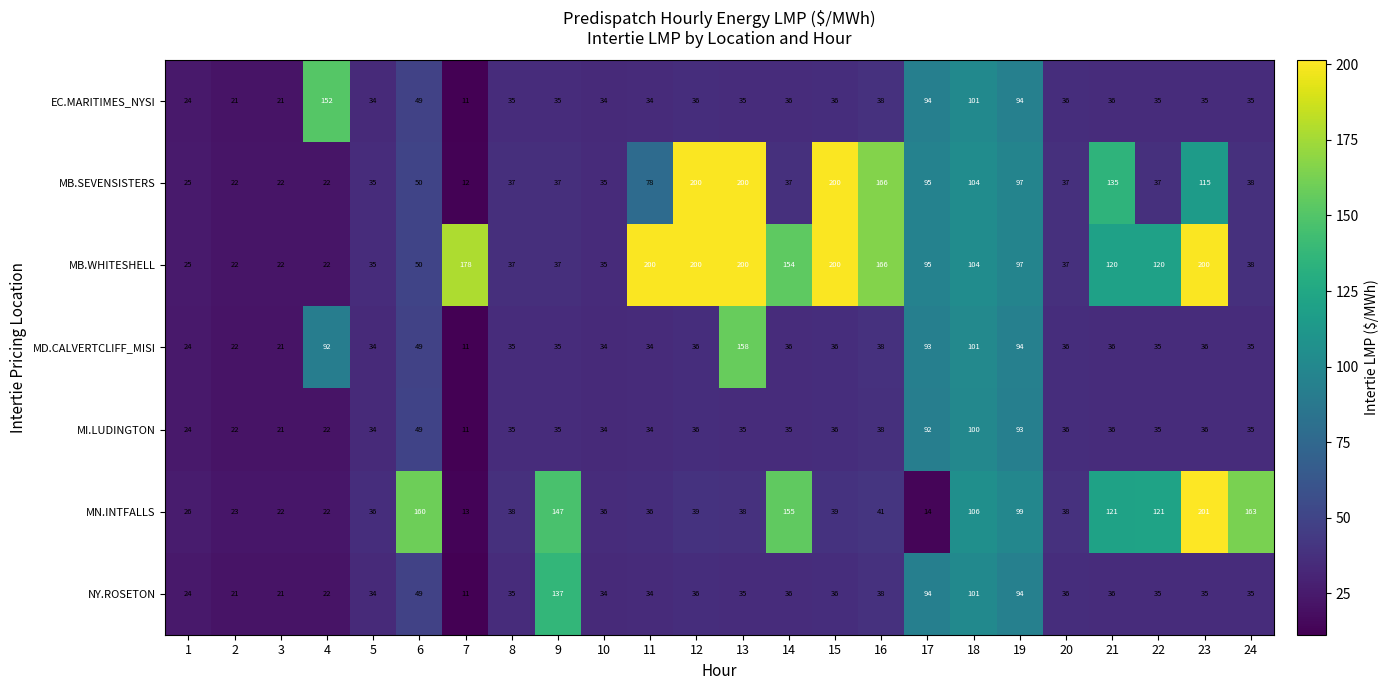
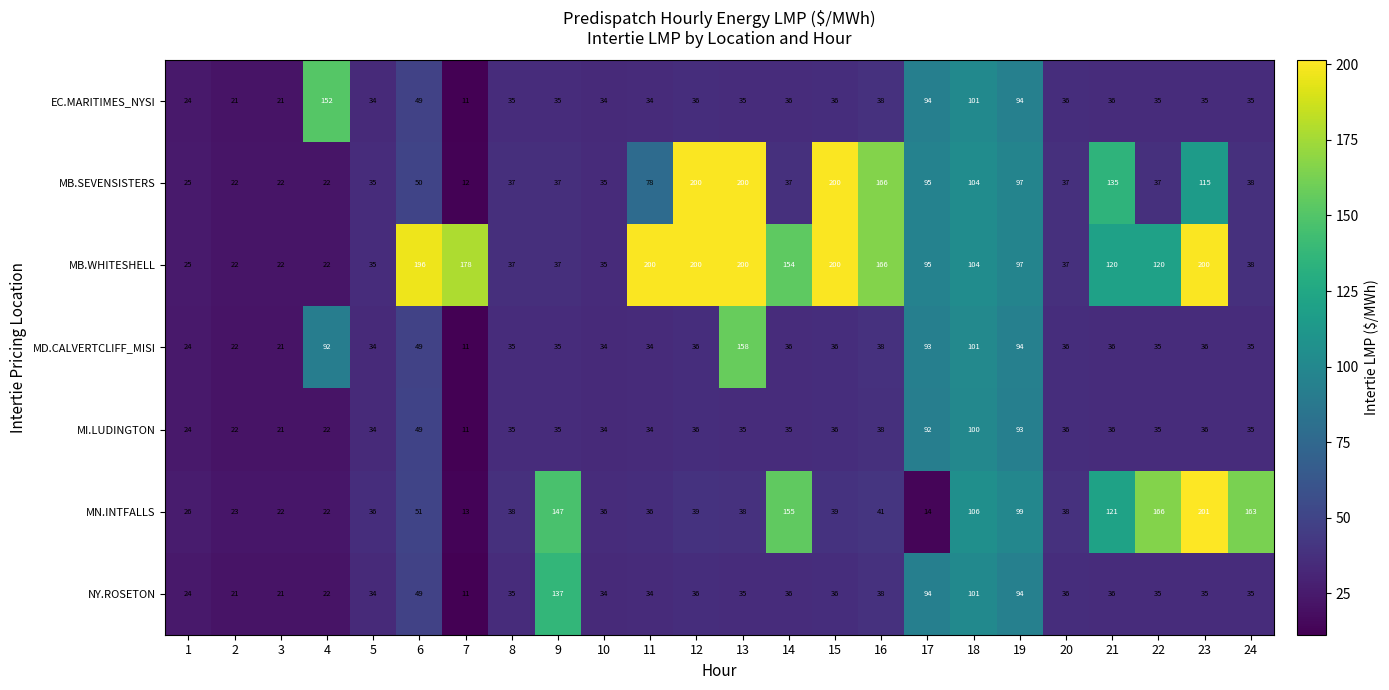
  {
    "EC.MARITIMES_NYSI": {
      "1": 24,
      "2": 21,
      "3": 21,
      "4": 152,
      "5": 34,
      "6": 49,
      "7": 11,
      "8": 35,
      "9": 35,
      "10": 34,
      "11": 34,
      "12": 36,
      "13": 35,
      "14": 36,
      "15": 36,
      "16": 38,
      "17": 94,
      "18": 101,
      "19": 94,
      "20": 36,
      "21": 36,
      "22": 35,
      "23": 35,
      "24": 35
    },
    "MB.SEVENSISTERS": {
      "1": 25,
      "2": 22,
      "3": 22,
      "4": 22,
      "5": 35,
      "6": 50,
      "7": 12,
      "8": 37,
      "9": 37,
      "10": 35,
      "11": 78,
      "12": 200,
      "13": 200,
      "14": 37,
      "15": 200,
      "16": 166,
      "17": 95,
      "18": 104,
      "19": 97,
      "20": 37,
      "21": 135,
      "22": 37,
      "23": 115,
      "24": 38
    },
    "MB.WHITESHELL": {
      "1": 25,
      "2": 22,
      "3": 22,
      "4": 22,
      "5": 35,
-     "6": 50,
+     "6": 196,
      "7": 178,
      "8": 37,
      "9": 37,
      "10": 35,
      "11": 200,
      "12": 200,
      "13": 200,
      "14": 154,
      "15": 200,
      "16": 166,
      "17": 95,
      "18": 104,
      "19": 97,
      "20": 37,
      "21": 120,
      "22": 120,
      "23": 200,
      "24": 38
    },
    "MD.CALVERTCLIFF_MISI": {
      "1": 24,
      "2": 22,
      "3": 21,
      "4": 92,
      "5": 34,
      "6": 49,
      "7": 11,
      "8": 35,
      "9": 35,
      "10": 34,
      "11": 34,
      "12": 36,
      "13": 158,
      "14": 36,
      "15": 36,
      "16": 38,
      "17": 93,
      "18": 101,
      "19": 94,
      "20": 36,
      "21": 36,
      "22": 35,
      "23": 36,
      "24": 35
    },
    "MI.LUDINGTON": {
      "1": 24,
      "2": 22,
      "3": 21,
      "4": 22,
      "5": 34,
      "6": 49,
      "7": 11,
      "8": 35,
      "9": 35,
      "10": 34,
      "11": 34,
      "12": 36,
      "13": 35,
      "14": 35,
      "15": 36,
      "16": 38,
      "17": 92,
      "18": 100,
      "19": 93,
      "20": 36,
      "21": 36,
      "22": 35,
      "23": 36,
      "24": 35
    },
    "MN.INTFALLS": {
      "1": 26,
      "2": 23,
      "3": 22,
      "4": 22,
      "5": 36,
-     "6": 160,
+     "6": 51,
      "7": 13,
      "8": 38,
      "9": 147,
      "10": 36,
      "11": 36,
      "12": 39,
      "13": 38,
      "14": 155,
      "15": 39,
      "16": 41,
      "17": 14,
      "18": 106,
      "19": 99,
      "20": 38,
      "21": 121,
-     "22": 121,
+     "22": 166,
      "23": 201,
      "24": 163
    },
    "NY.ROSETON": {
      "1": 24,
      "2": 21,
      "3": 21,
      "4": 22,
      "5": 34,
      "6": 49,
      "7": 11,
      "8": 35,
      "9": 137,
      "10": 34,
      "11": 34,
      "12": 36,
      "13": 35,
      "14": 36,
      "15": 36,
      "16": 38,
      "17": 94,
      "18": 101,
      "19": 94,
      "20": 36,
      "21": 36,
      "22": 35,
      "23": 35,
      "24": 35
    }
  }
